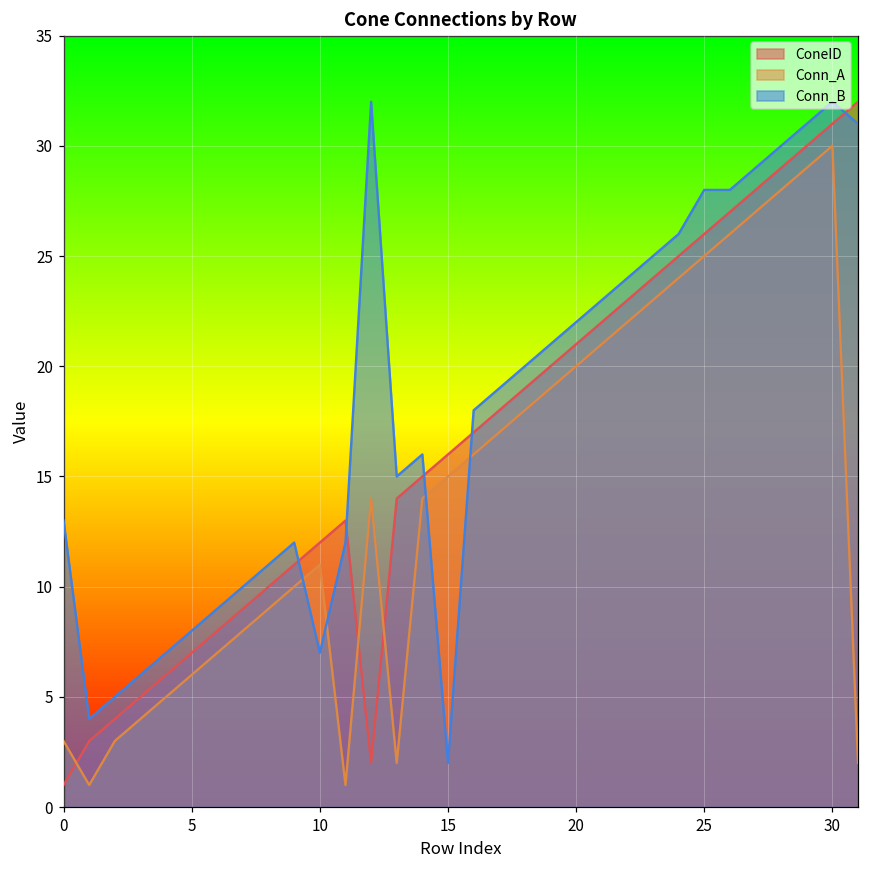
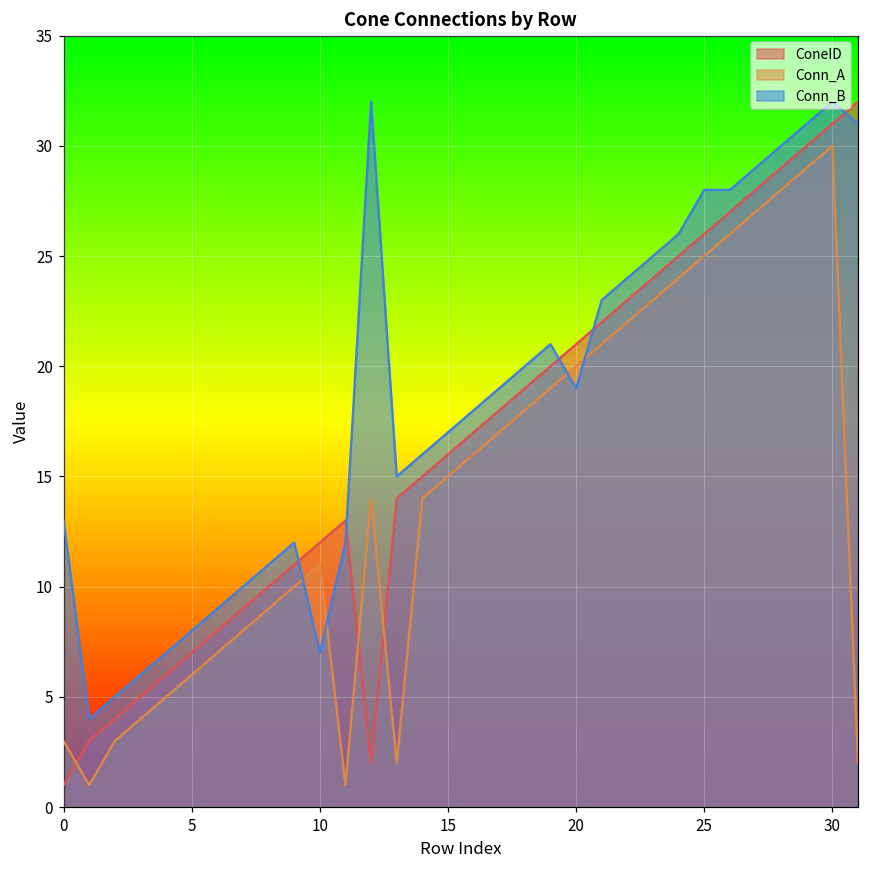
  {
    "Conn_B": {
      "0": 13,
      "5": 8,
      "10": 7,
-     "15": 2,
-     "20": 22,
+     "15": 17,
+     "20": 19,
      "25": 28
    }
  }
